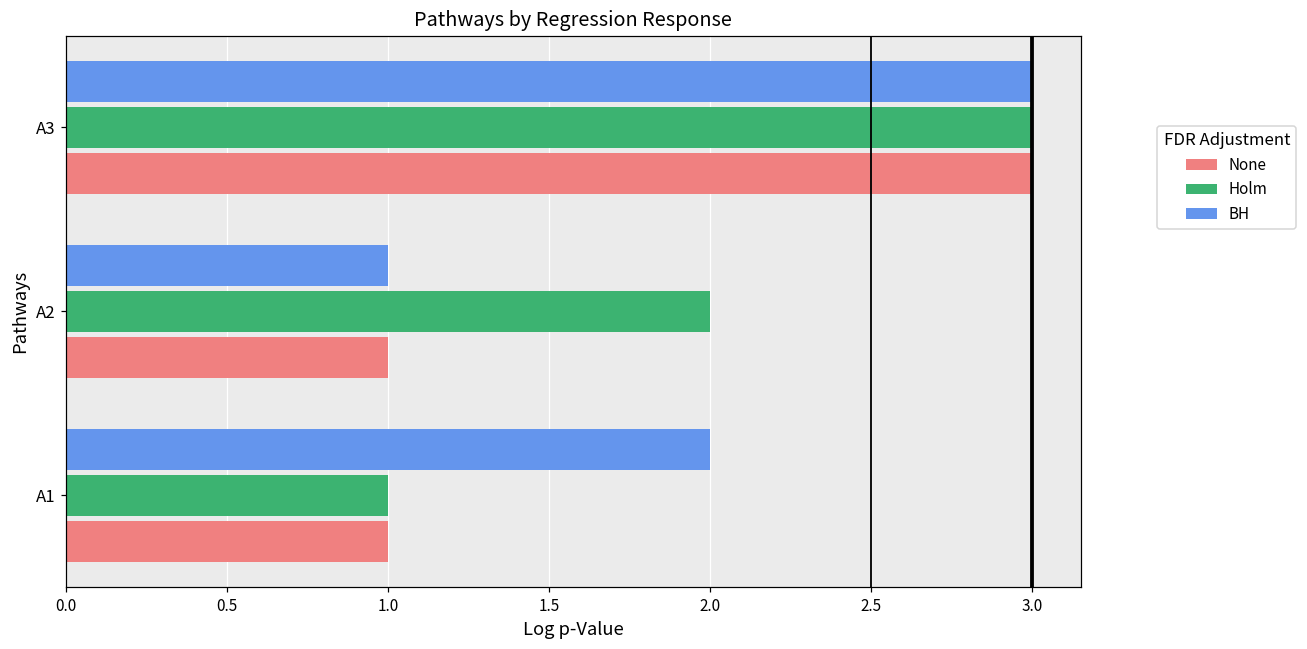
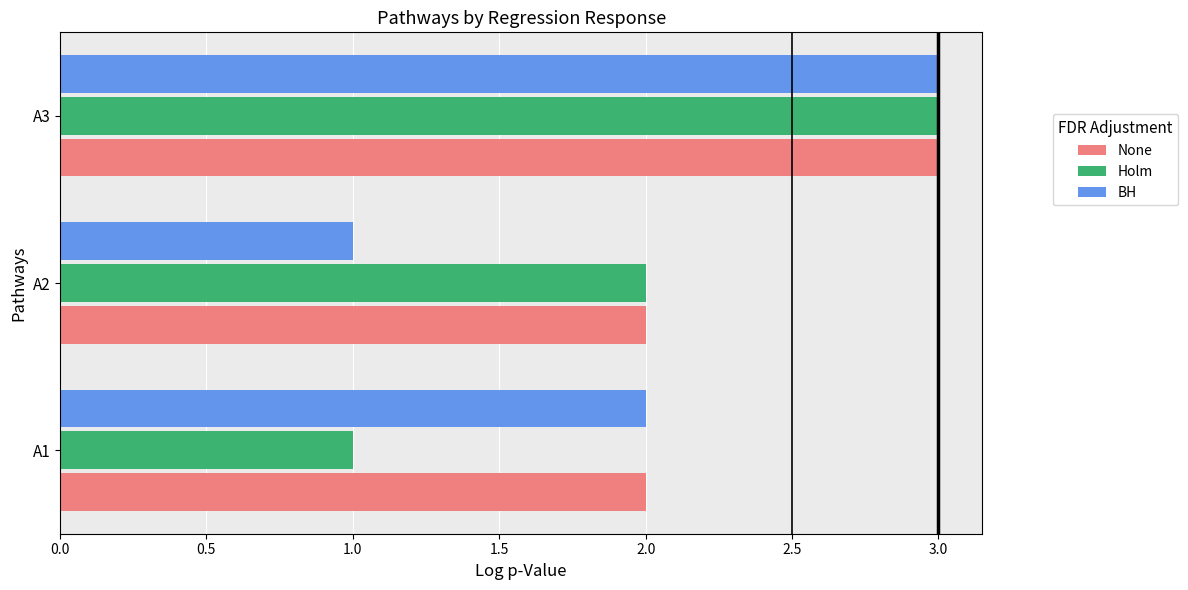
  {
    "None": {
      "A3": 3,
-     "A2": 1,
-     "A1": 1
+     "A2": 2,
+     "A1": 2
    },
    "Holm": {
      "A3": 3,
      "A2": 2,
      "A1": 1
    },
    "BH": {
      "A3": 3,
      "A2": 1,
      "A1": 2
    }
  }
